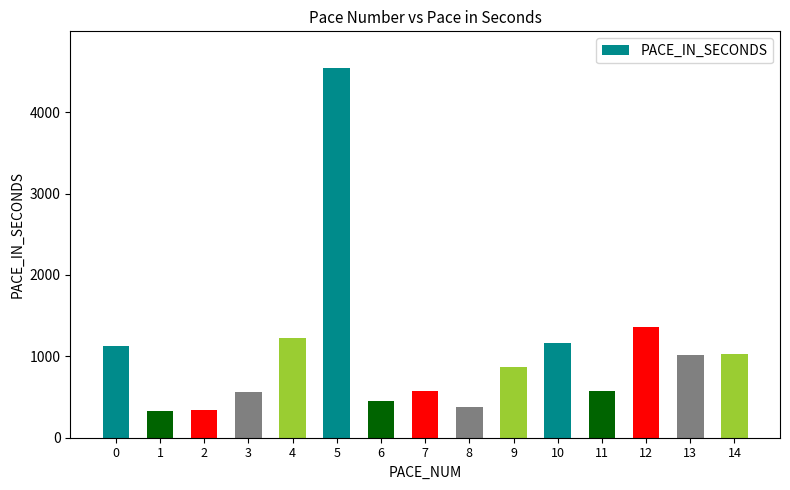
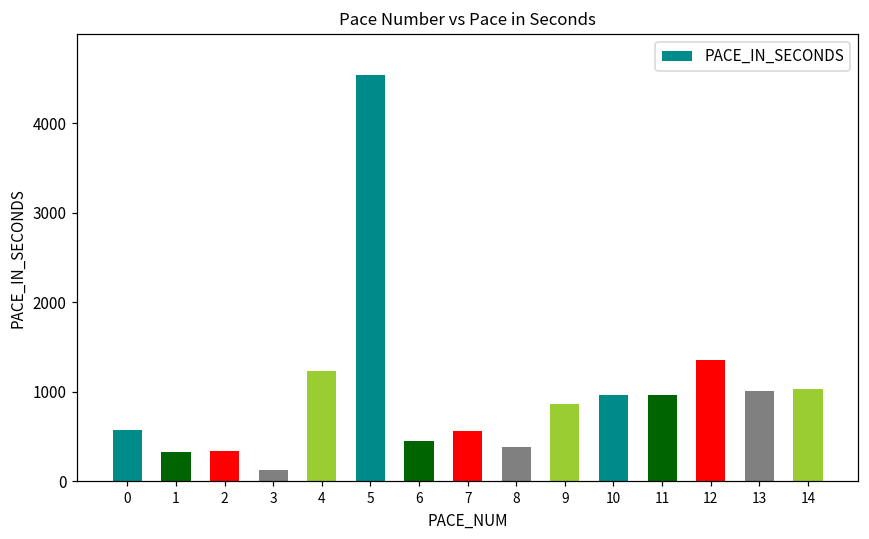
  {
-   "0": 1100,
+   "0": 600,
    "1": 300,
    "2": 300,
-   "3": 600,
+   "3": 100,
    "4": 1200,
    "5": 4500,
    "6": 500,
    "7": 600,
    "8": 400,
    "9": 900,
-   "10": 1200,
-   "11": 600,
+   "10": 1000,
+   "11": 1000,
    "12": 1400,
    "13": 1000,
    "14": 1000
  }
